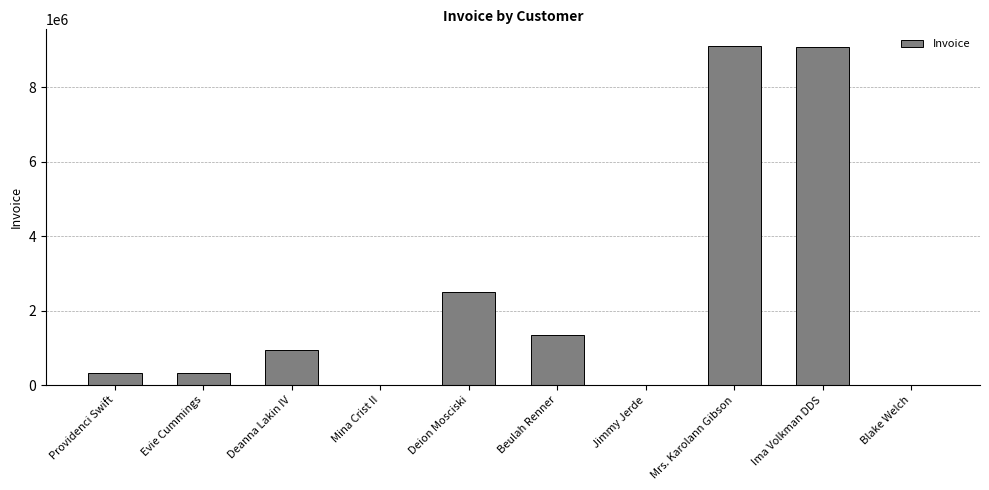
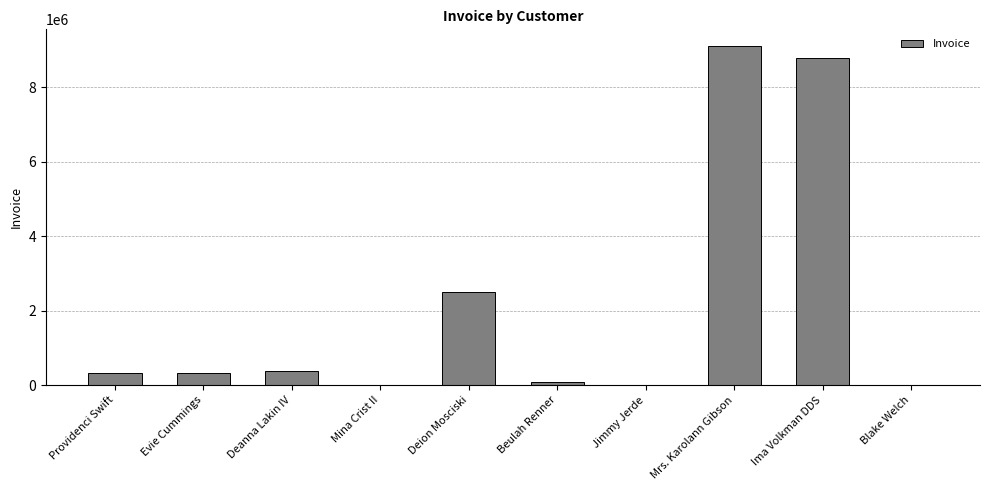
  {
    "Providenci Swift": 300000,
    "Evie Cummings": 300000,
-   "Deanna Lakin IV": 1000000,
+   "Deanna Lakin IV": 400000,
    "Deion Mosciski": 2500000,
-   "Beulah Renner": 1300000,
+   "Beulah Renner": 100000,
    "Mrs. Karolann Gibson": 9100000,
-   "Ima Volkman DDS": 9100000
+   "Ima Volkman DDS": 8800000
  }
